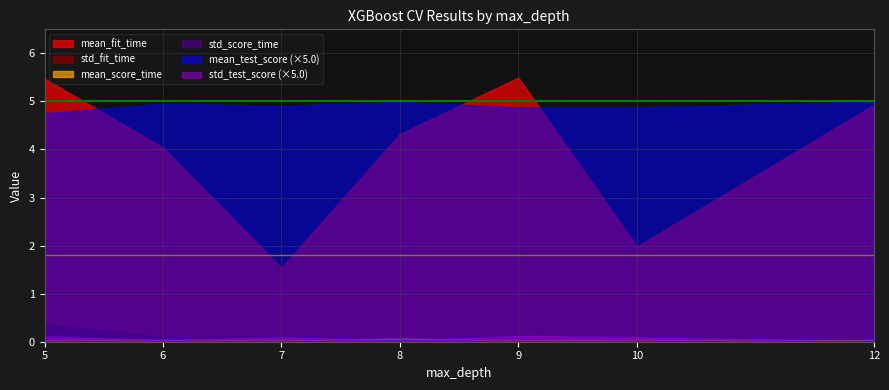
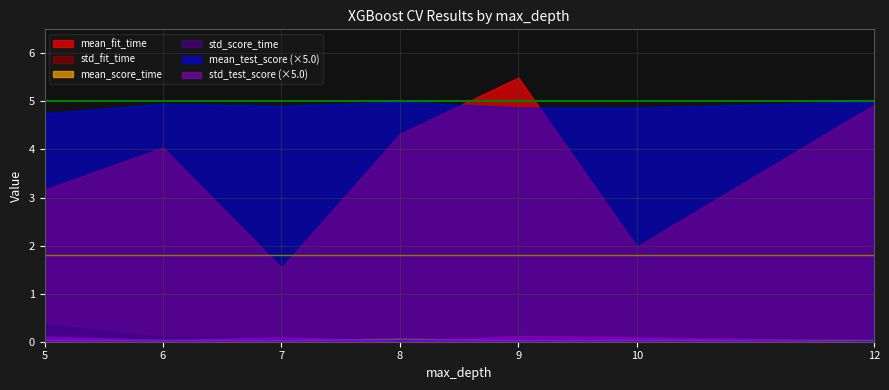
  {
    "mean_fit_time": {
-     "5": 5.5,
+     "5": 3.2,
      "6": 4.0,
      "7": 1.5,
      "8": 4.3,
      "9": 5.5,
      "10": 2.0,
      "12": 4.9
    },
    "std_fit_time": {
      "5": 0.4
    },
    "mean_test_score (×5.0)": {
      "5": 4.8,
      "6": 5.0,
      "7": 4.9,
      "8": 5.0,
      "9": 4.9,
      "10": 4.9,
      "12": 5.0
    },
    "std_test_score (×5.0)": {
      "5": 0.1,
      "10": 0.1
    }
  }
